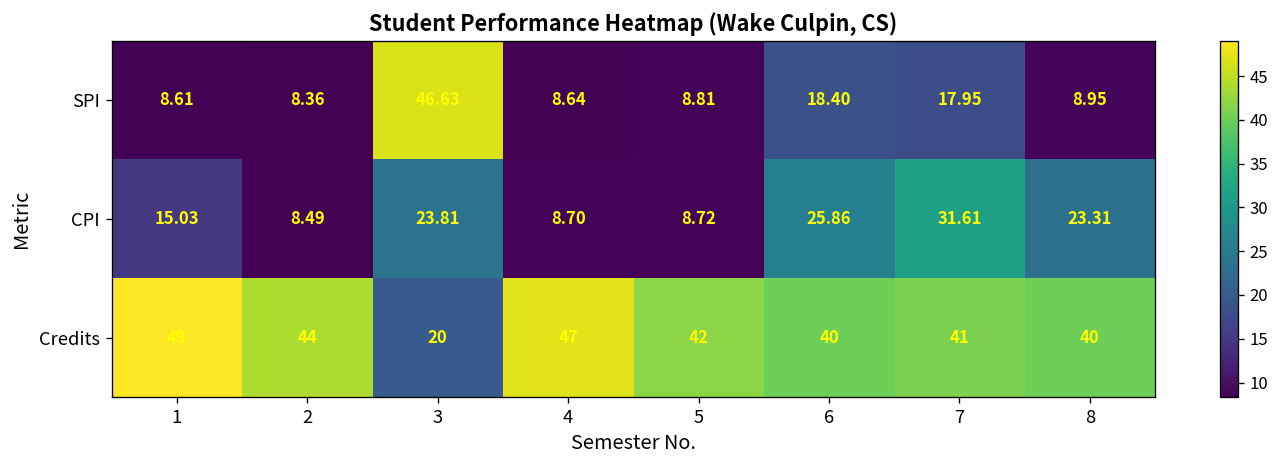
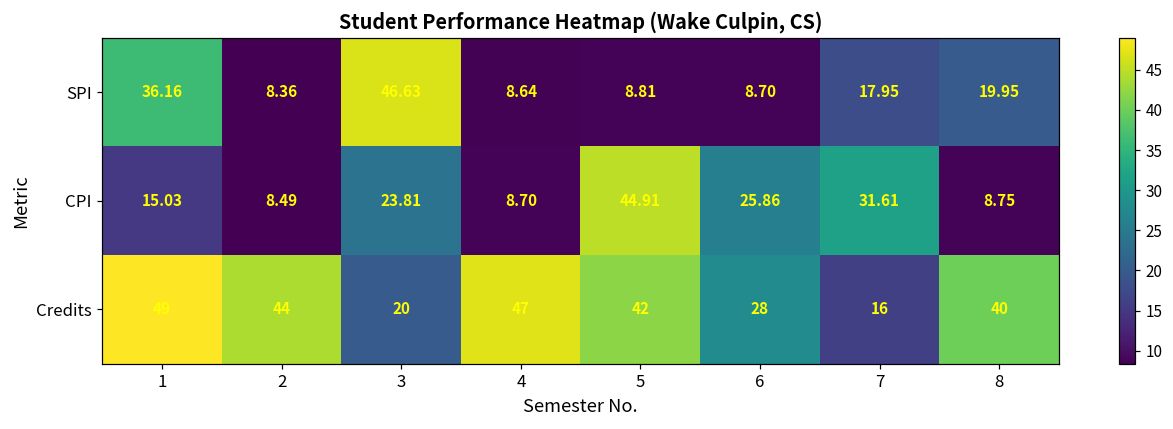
  {
    "SPI": {
-     "1": 8.61,
+     "1": 36.16,
      "2": 8.36,
      "4": 8.64,
      "5": 8.81,
-     "6": 18.40,
+     "6": 8.70,
      "7": 17.95,
-     "8": 8.95
+     "8": 19.95
    },
    "CPI": {
      "1": 15.03,
      "2": 8.49,
      "3": 23.81,
      "4": 8.70,
-     "5": 8.72,
+     "5": 44.91,
      "6": 25.86,
      "7": 31.61,
-     "8": 23.31
+     "8": 8.75
    },
    "Credits": {
      "2": 44,
      "3": 20,
      "5": 42,
-     "6": 40,
-     "7": 41,
+     "6": 28,
+     "7": 16,
      "8": 40
    }
  }
